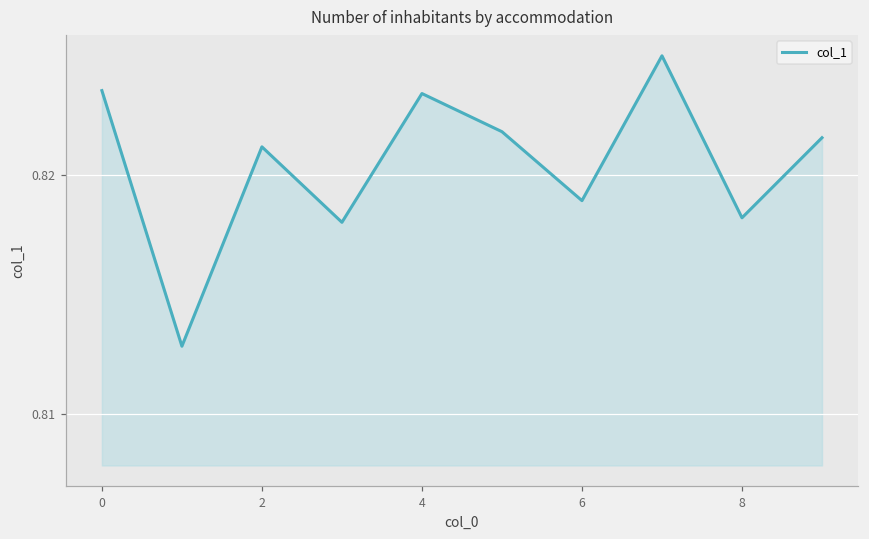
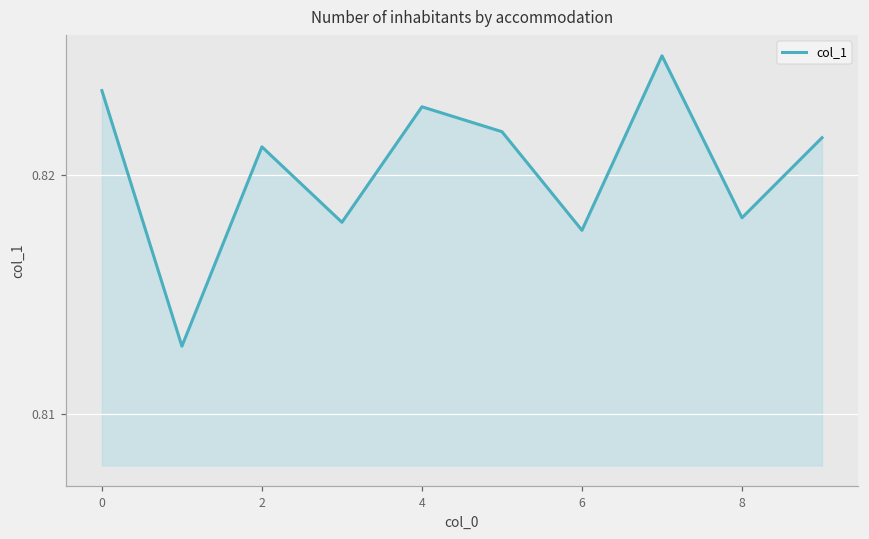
  {
    "0": 0.8235,
    "2": 0.8212,
-   "4": 0.8234,
-   "6": 0.8189,
+   "4": 0.8229,
+   "6": 0.8177,
    "8": 0.8182
  }
